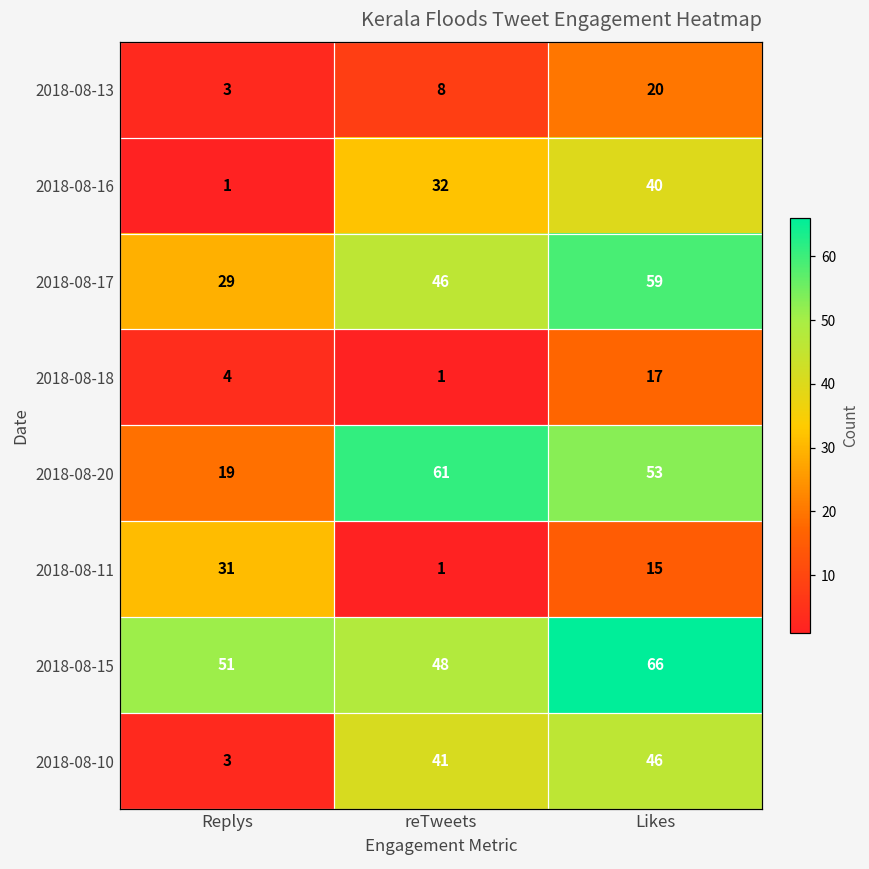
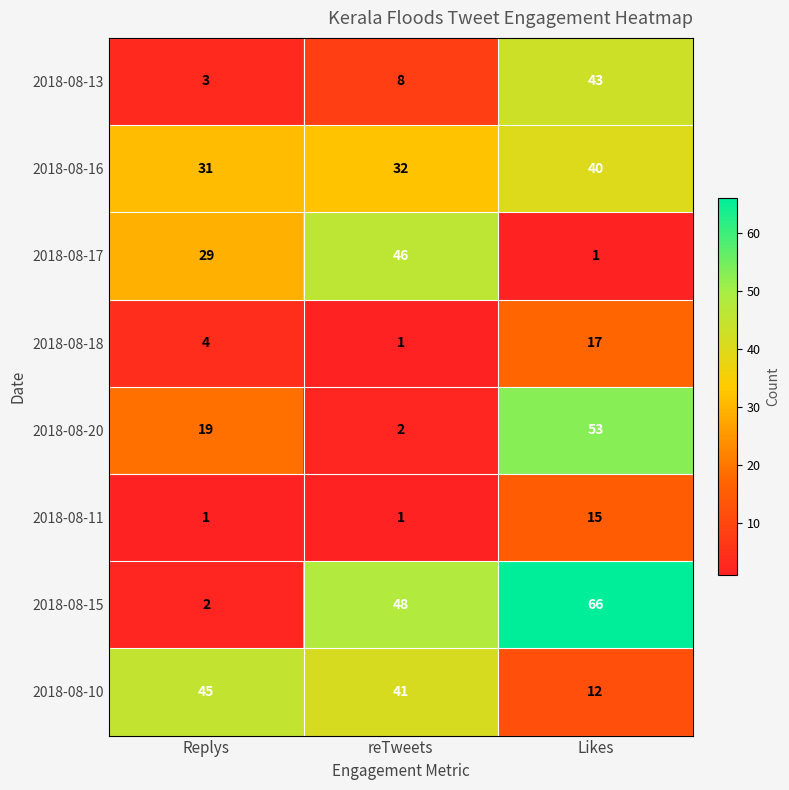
  {
    "2018-08-13": {
      "Replys": 3,
      "reTweets": 8,
-     "Likes": 20
+     "Likes": 43
    },
    "2018-08-16": {
-     "Replys": 1,
+     "Replys": 31,
      "reTweets": 32,
      "Likes": 40
    },
    "2018-08-17": {
      "Replys": 29,
      "reTweets": 46,
-     "Likes": 59
+     "Likes": 1
    },
    "2018-08-18": {
      "Replys": 4,
      "reTweets": 1,
      "Likes": 17
    },
    "2018-08-20": {
      "Replys": 19,
-     "reTweets": 61,
+     "reTweets": 2,
      "Likes": 53
    },
    "2018-08-11": {
-     "Replys": 31,
+     "Replys": 1,
      "reTweets": 1,
      "Likes": 15
    },
    "2018-08-15": {
-     "Replys": 51,
+     "Replys": 2,
      "reTweets": 48,
      "Likes": 66
    },
    "2018-08-10": {
-     "Replys": 3,
+     "Replys": 45,
      "reTweets": 41,
-     "Likes": 46
+     "Likes": 12
    }
  }
